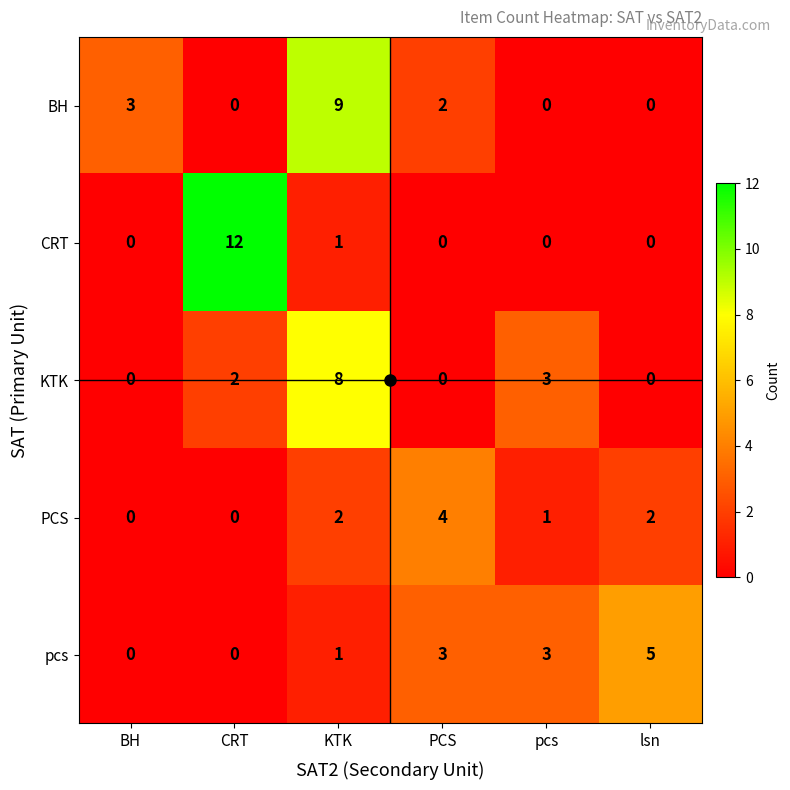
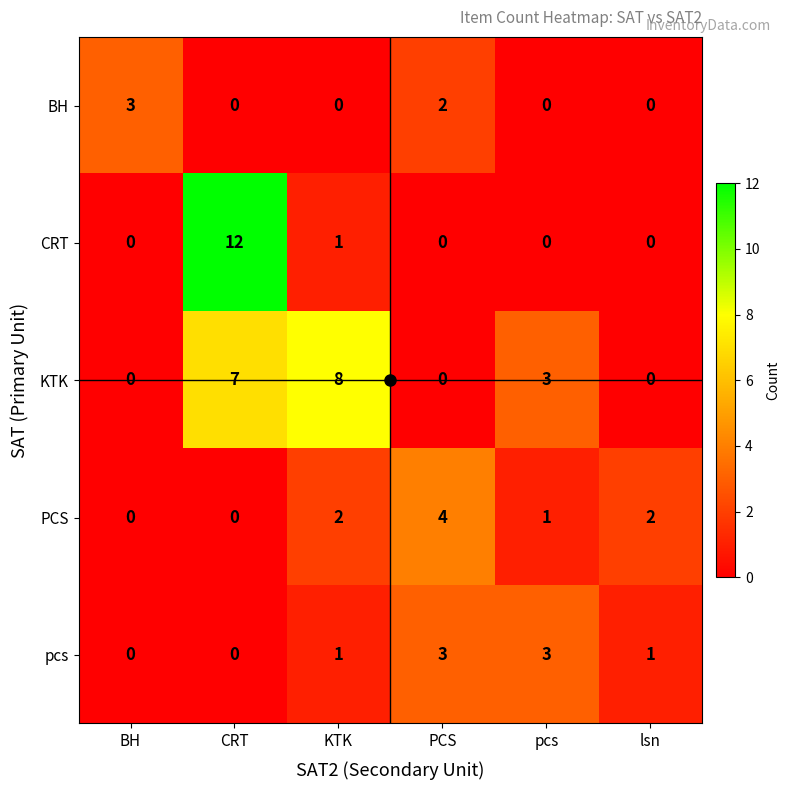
  {
    "BH": {
      "BH": 3,
      "CRT": 0,
-     "KTK": 9,
+     "KTK": 0,
      "PCS": 2,
      "pcs": 0,
      "lsn": 0
    },
    "CRT": {
      "BH": 0,
      "CRT": 12,
      "KTK": 1,
      "PCS": 0,
      "pcs": 0,
      "lsn": 0
    },
    "KTK": {
      "BH": 0,
-     "CRT": 2,
+     "CRT": 7,
      "KTK": 8,
      "PCS": 0,
      "pcs": 3,
      "lsn": 0
    },
    "PCS": {
      "BH": 0,
      "CRT": 0,
      "KTK": 2,
      "PCS": 4,
      "pcs": 1,
      "lsn": 2
    },
    "pcs": {
      "BH": 0,
      "CRT": 0,
      "KTK": 1,
      "PCS": 3,
      "pcs": 3,
-     "lsn": 5
+     "lsn": 1
    }
  }
